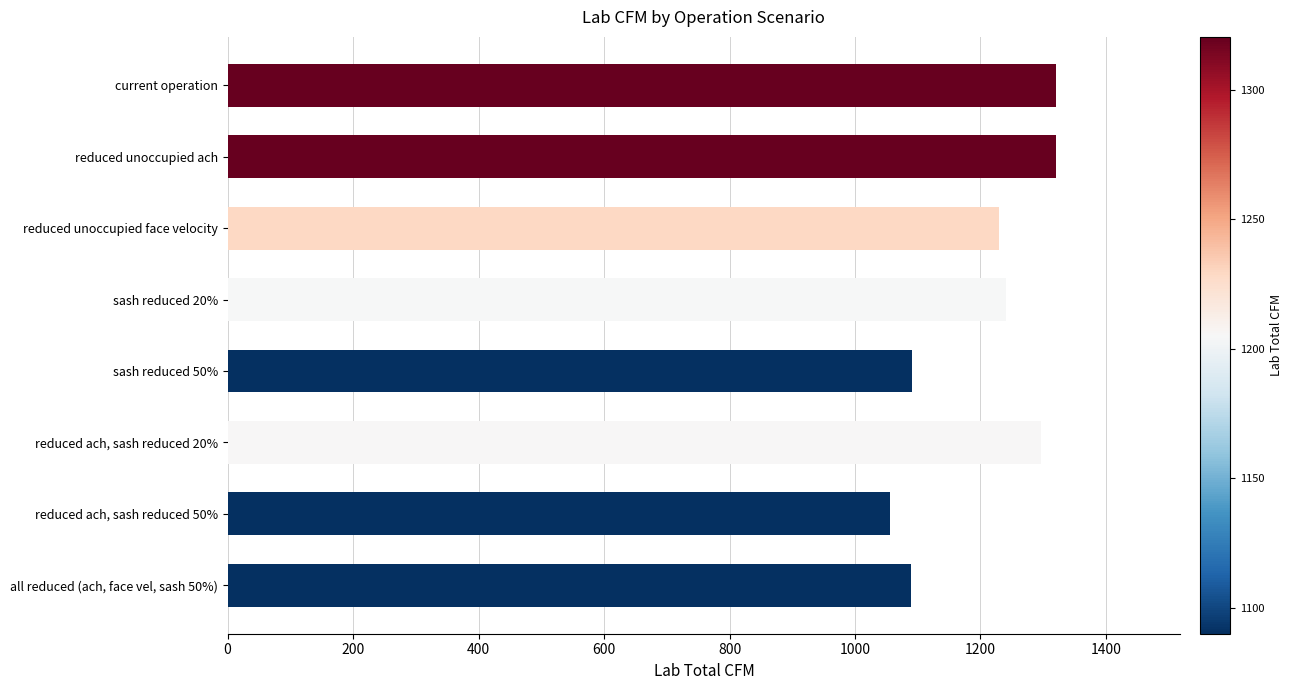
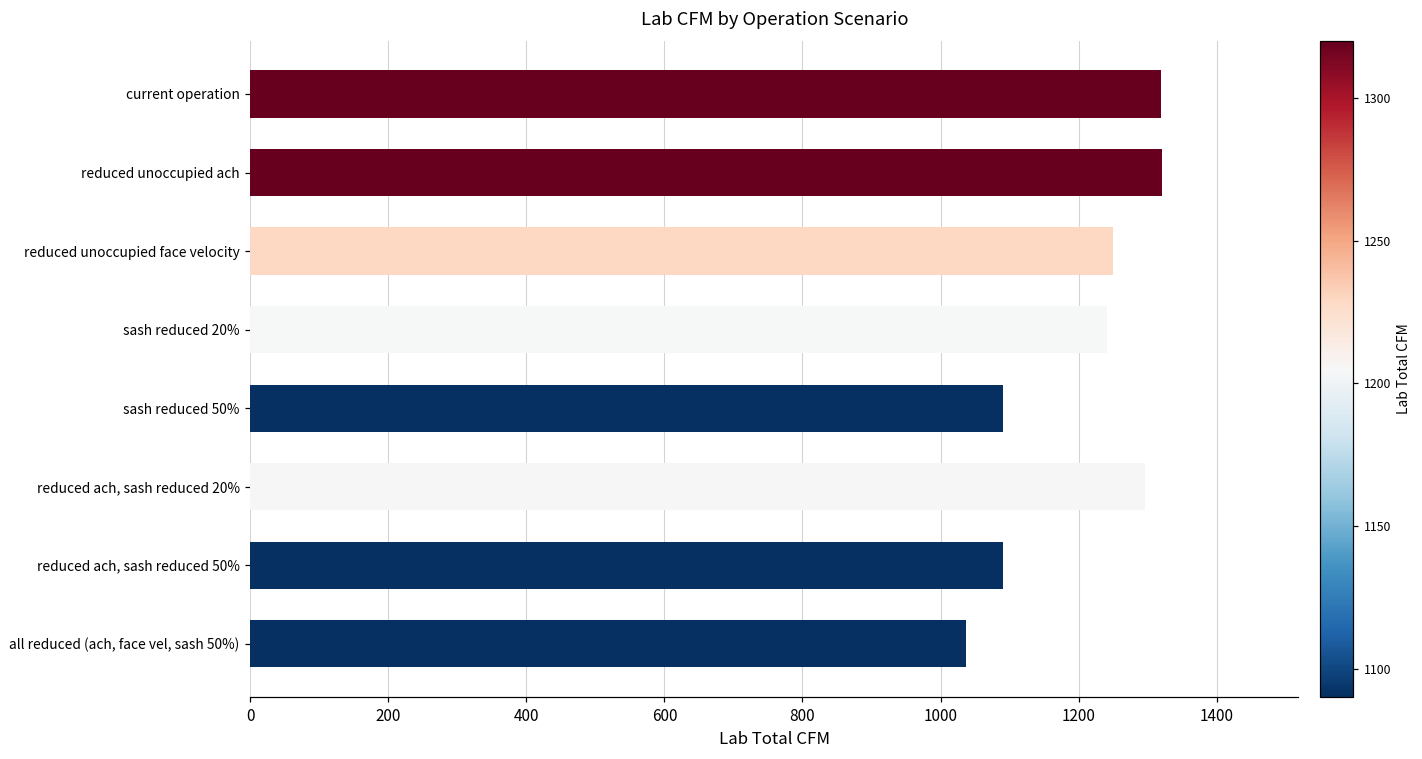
  {
    "current operation": 1320,
    "reduced unoccupied ach": 1320,
-   "reduced unoccupied face velocity": 1230,
+   "reduced unoccupied face velocity": 1250,
    "sash reduced 20%": 1240,
    "sash reduced 50%": 1090,
    "reduced ach, sash reduced 20%": 1300,
-   "reduced ach, sash reduced 50%": 1060,
-   "all reduced (ach, face vel, sash 50%)": 1090
+   "reduced ach, sash reduced 50%": 1090,
+   "all reduced (ach, face vel, sash 50%)": 1040
  }
